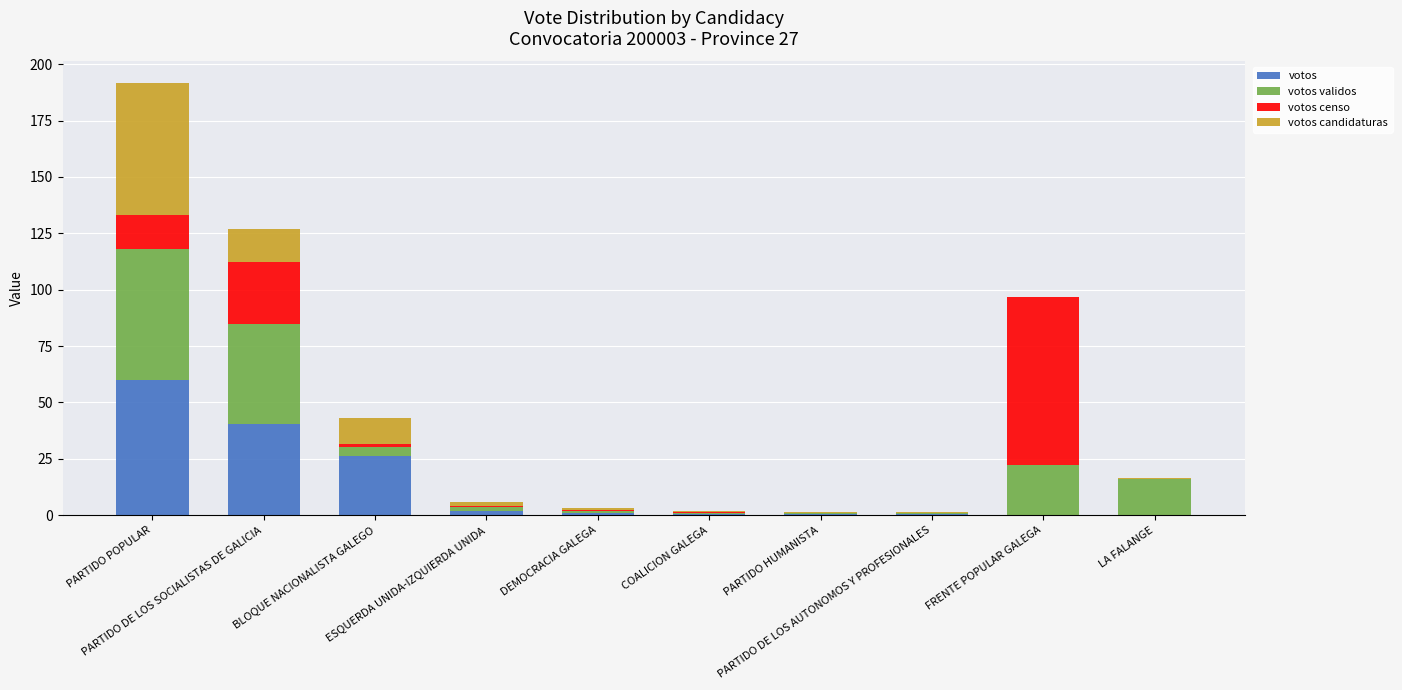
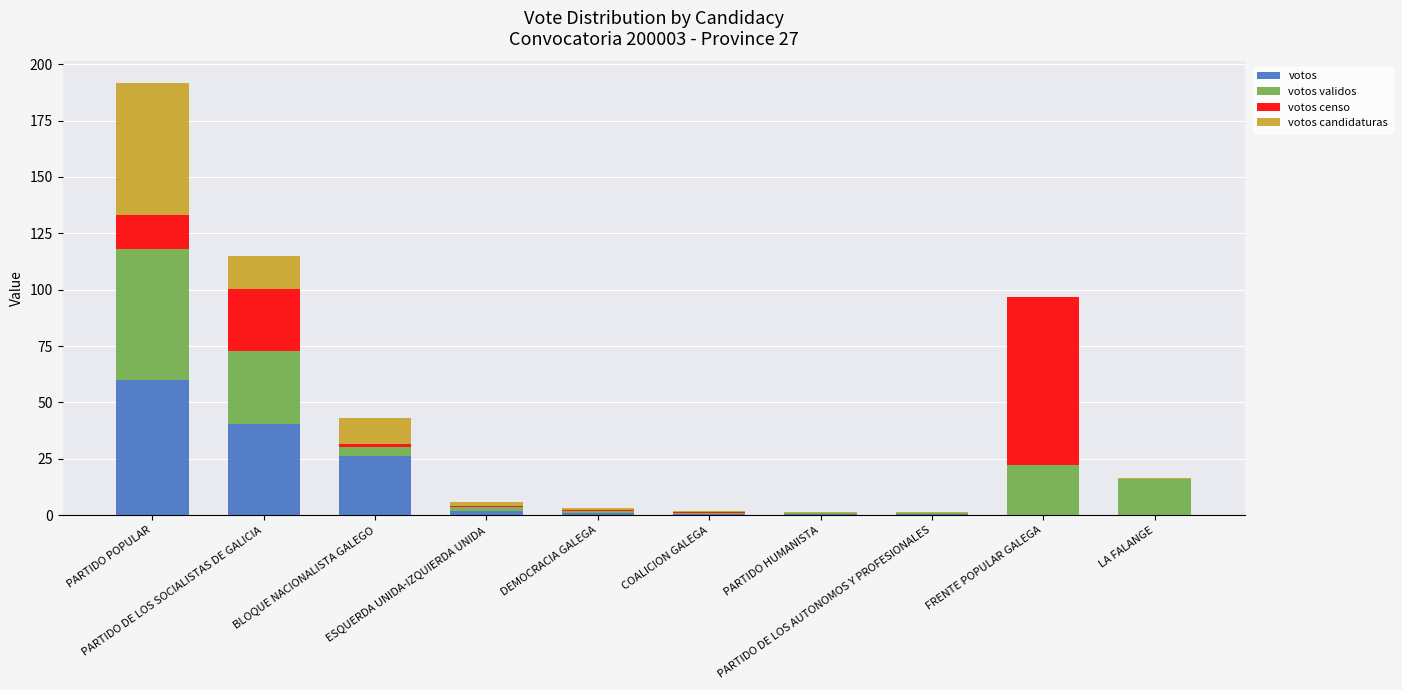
  {
    "votos": {
      "PARTIDO POPULAR": 60,
      "PARTIDO DE LOS SOCIALISTAS DE GALICIA": 40,
      "BLOQUE NACIONALISTA GALEGO": 26,
      "ESQUERDA UNIDA-IZQUIERDA UNIDA": 2
    },
    "votos validos": {
      "PARTIDO POPULAR": 58,
-     "PARTIDO DE LOS SOCIALISTAS DE GALICIA": 44,
+     "PARTIDO DE LOS SOCIALISTAS DE GALICIA": 32,
      "BLOQUE NACIONALISTA GALEGO": 4,
      "ESQUERDA UNIDA-IZQUIERDA UNIDA": 2,
      "FRENTE POPULAR GALEGA": 22,
      "LA FALANGE": 16
    },
    "votos censo": {
      "PARTIDO POPULAR": 15,
      "PARTIDO DE LOS SOCIALISTAS DE GALICIA": 28,
      "FRENTE POPULAR GALEGA": 74
    },
    "votos candidaturas": {
      "PARTIDO POPULAR": 58,
      "PARTIDO DE LOS SOCIALISTAS DE GALICIA": 14,
      "BLOQUE NACIONALISTA GALEGO": 12,
      "ESQUERDA UNIDA-IZQUIERDA UNIDA": 2
    }
  }
